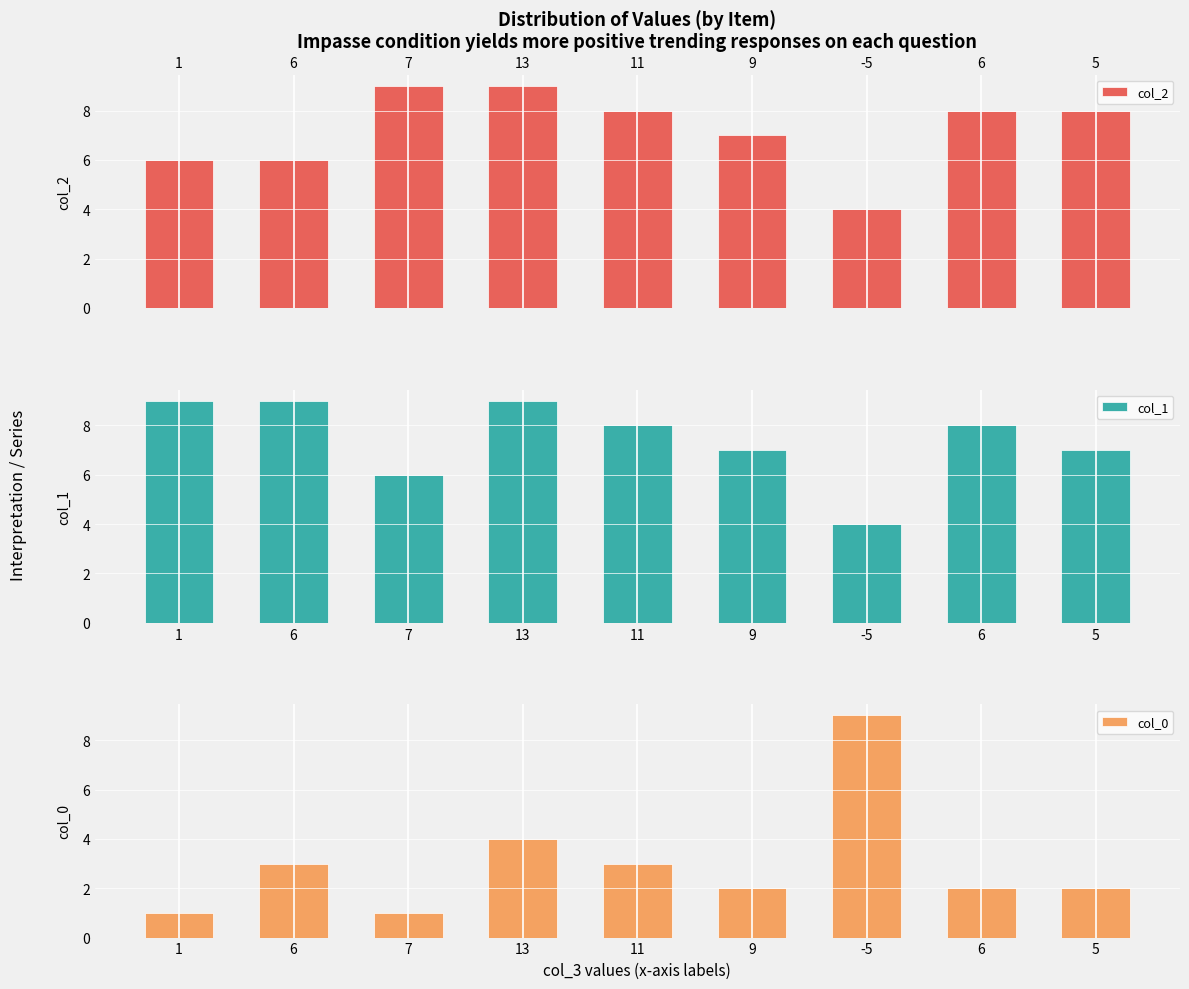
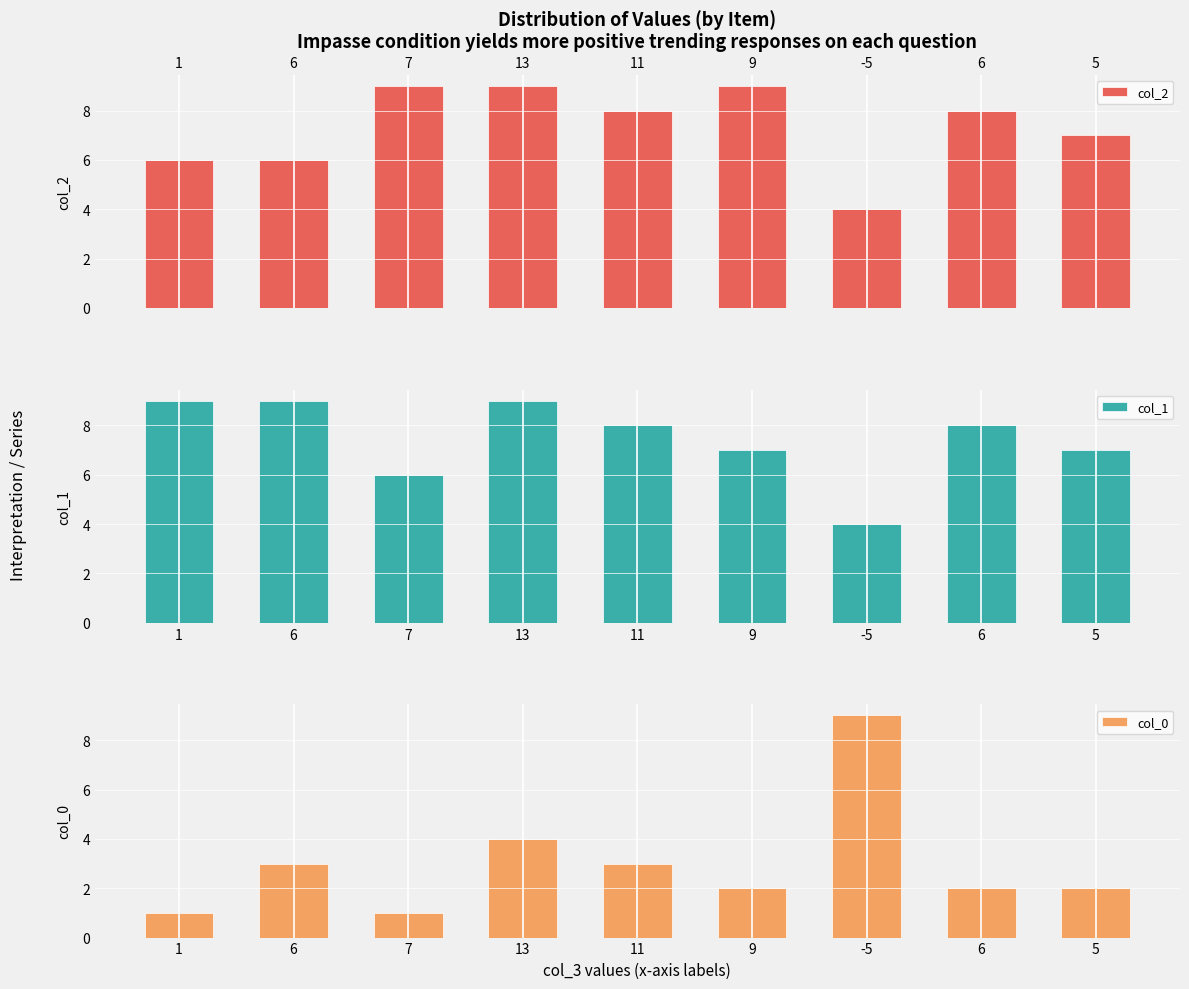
  {
    "Distribution of Values (by Item) Impasse condition yields more positive trending responses on each question": {
      "1": 6,
      "7": 9,
      "13": 9,
      "11": 8,
-     "9": 7,
+     "9": 9,
      "-5": 4,
-     "5": 8
+     "5": 7
    }
  }
